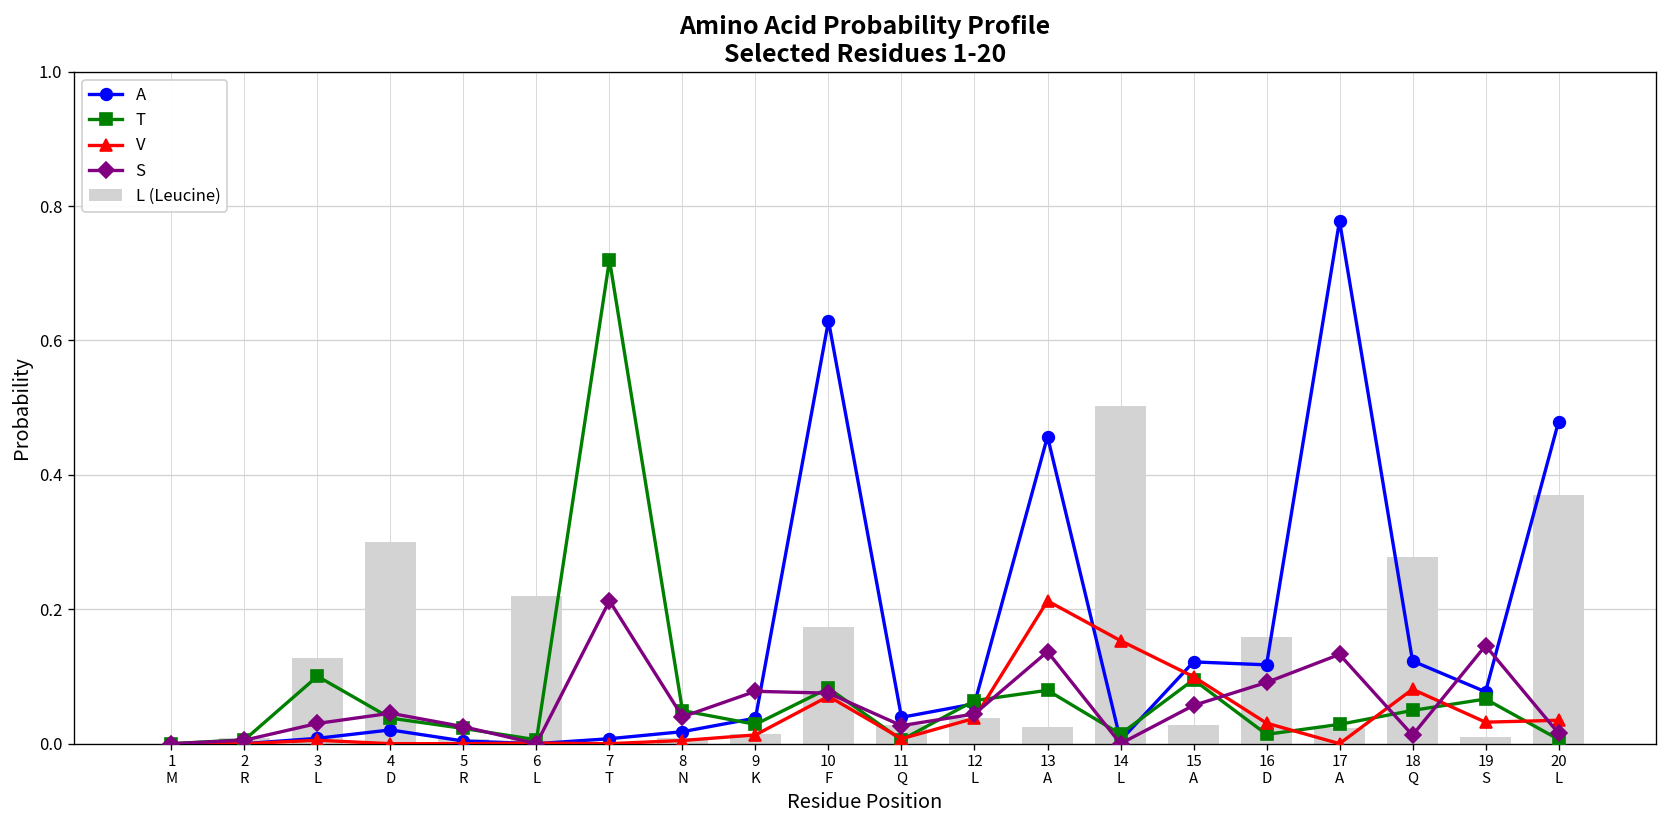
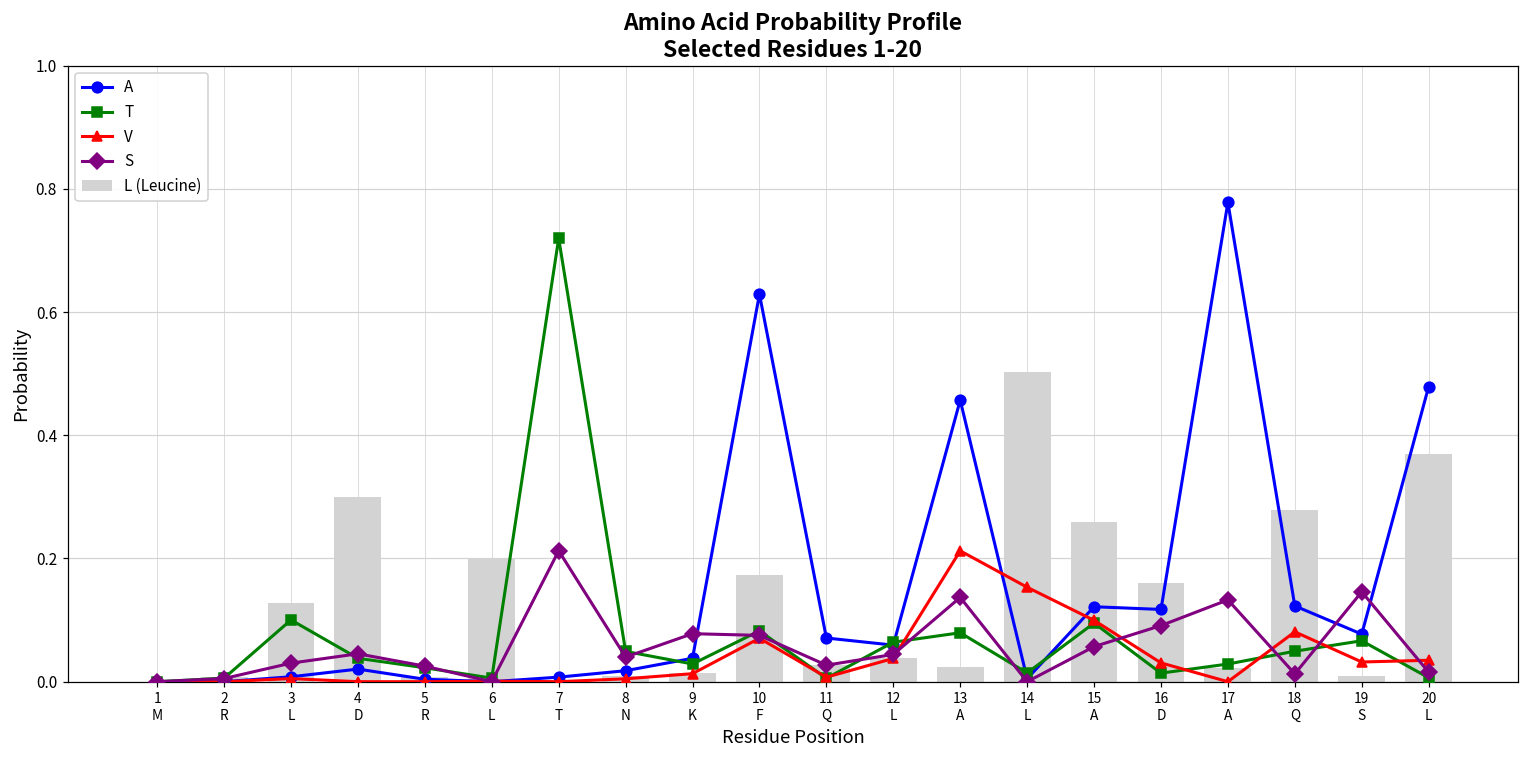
  {
    "L (Leucine)": {
      "1 M": 0.00,
      "2 R": 0.01,
      "3 L": 0.13,
      "4 D": 0.30,
      "5 R": 0.01,
-     "6 L": 0.22,
+     "6 L": 0.20,
      "8 N": 0.01,
      "9 K": 0.01,
      "10 F": 0.17,
      "11 Q": 0.03,
      "12 L": 0.04,
      "13 A": 0.02,
      "14 L": 0.50,
-     "15 A": 0.03,
+     "15 A": 0.26,
      "16 D": 0.16,
      "17 A": 0.02,
      "18 Q": 0.28,
      "19 S": 0.01,
      "20 L": 0.37
    },
    "A": {
      "4 D": 0.02,
      "7 T": 0.01,
      "8 N": 0.02,
      "9 K": 0.04,
      "10 F": 0.63,
-     "11 Q": 0.04,
+     "11 Q": 0.07,
      "12 L": 0.06,
      "13 A": 0.46,
      "14 L": 0.00,
      "15 A": 0.12,
      "16 D": 0.12,
      "17 A": 0.78,
      "18 Q": 0.12,
      "19 S": 0.08,
      "20 L": 0.48
    },
    "T": {
      "3 L": 0.10,
      "4 D": 0.04,
      "6 L": 0.01,
      "7 T": 0.72,
      "8 N": 0.05,
      "9 K": 0.03,
      "10 F": 0.08,
      "12 L": 0.06,
      "13 A": 0.08,
      "14 L": 0.01,
      "16 D": 0.01,
      "17 A": 0.03,
      "18 Q": 0.05,
      "19 S": 0.07,
      "20 L": 0.01
    },
    "V": {
      "4 D": 0.00,
      "7 T": 0.00,
      "8 N": 0.00,
      "9 K": 0.01,
      "10 F": 0.07,
      "12 L": 0.04,
      "13 A": 0.21,
      "14 L": 0.15,
      "16 D": 0.03,
      "17 A": 0.00,
      "18 Q": 0.08,
      "19 S": 0.03,
      "20 L": 0.03
    },
    "S": {
      "3 L": 0.03,
      "4 D": 0.05,
      "7 T": 0.21,
      "8 N": 0.04,
      "9 K": 0.08,
      "10 F": 0.08,
      "11 Q": 0.03,
      "12 L": 0.04,
      "13 A": 0.14,
      "14 L": 0.00,
      "15 A": 0.06,
      "16 D": 0.09,
      "17 A": 0.13,
      "18 Q": 0.01,
      "19 S": 0.15,
      "20 L": 0.02
    }
  }
